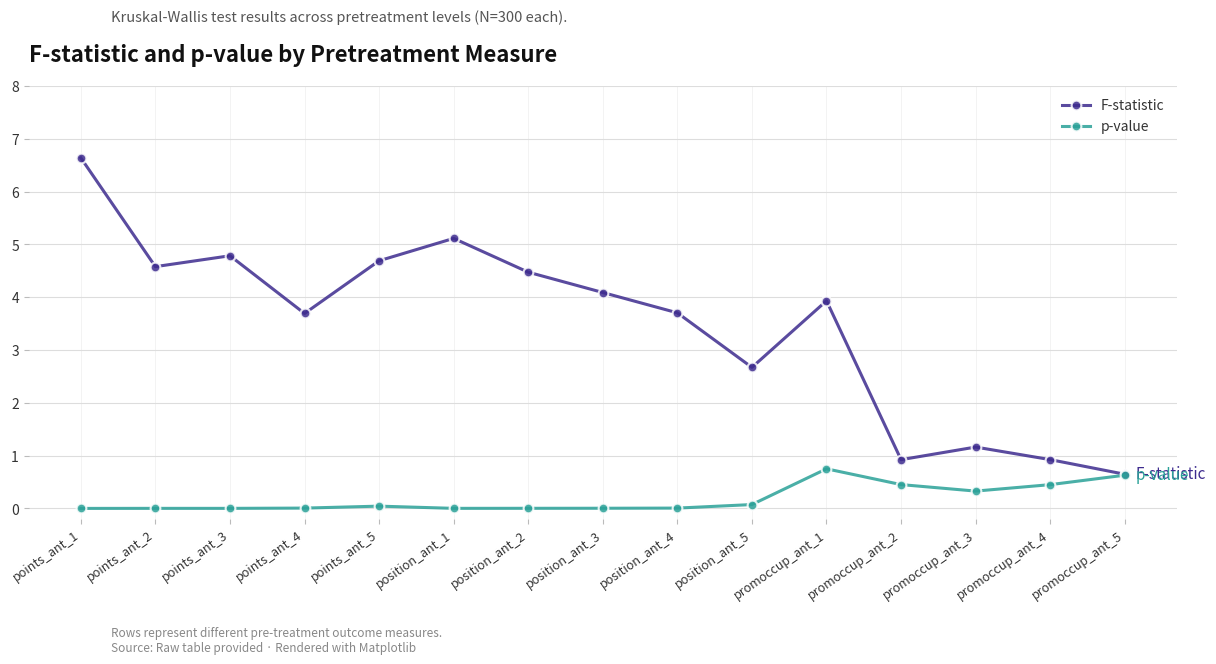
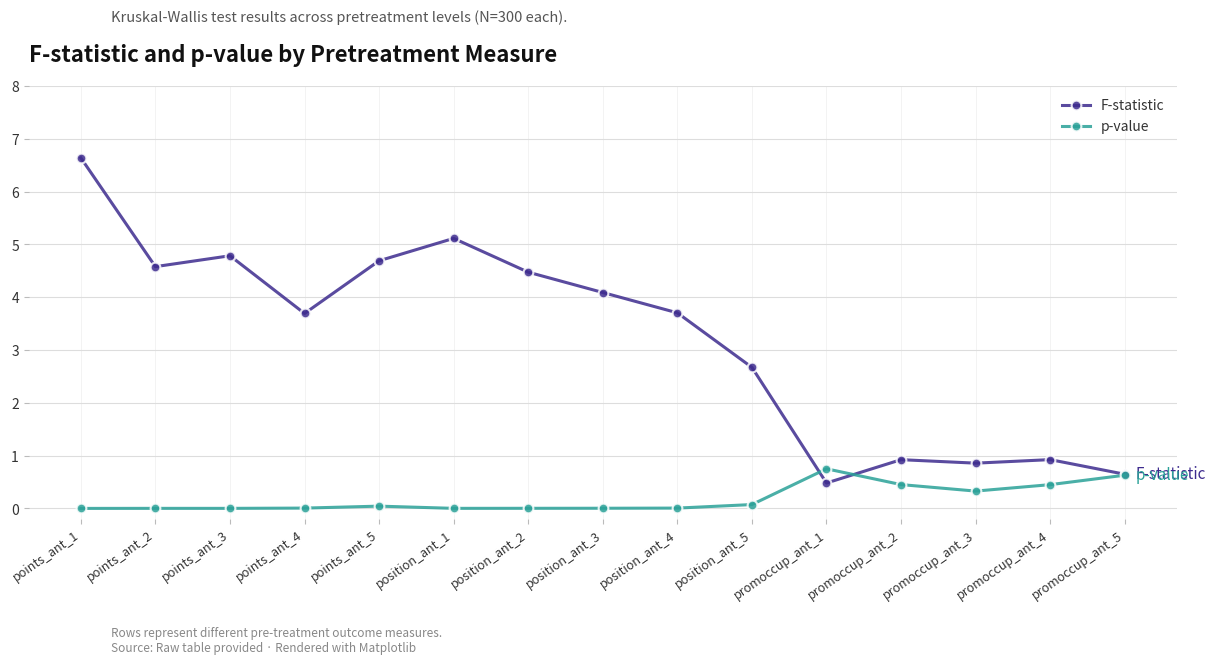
  {
    "F-statistic": {
      "points_ant_1": 6.6,
      "points_ant_2": 4.6,
      "points_ant_3": 4.8,
      "points_ant_4": 3.7,
      "points_ant_5": 4.7,
      "position_ant_1": 5.1,
      "position_ant_2": 4.5,
      "position_ant_3": 4.1,
      "position_ant_4": 3.7,
      "position_ant_5": 2.7,
-     "promoccup_ant_1": 3.9,
+     "promoccup_ant_1": 0.5,
      "promoccup_ant_2": 0.9,
-     "promoccup_ant_3": 1.2,
+     "promoccup_ant_3": 0.9,
      "promoccup_ant_4": 0.9
    },
    "p-value": {
      "points_ant_1": 0.0,
      "points_ant_2": 0.0,
      "points_ant_3": 0.0,
      "points_ant_4": 0.0,
      "points_ant_5": 0.0,
      "position_ant_1": 0.0,
      "position_ant_2": 0.0,
      "position_ant_3": 0.0,
      "position_ant_4": 0.0,
      "position_ant_5": 0.1,
      "promoccup_ant_1": 0.8,
      "promoccup_ant_2": 0.5,
      "promoccup_ant_3": 0.3,
      "promoccup_ant_4": 0.5
    }
  }
